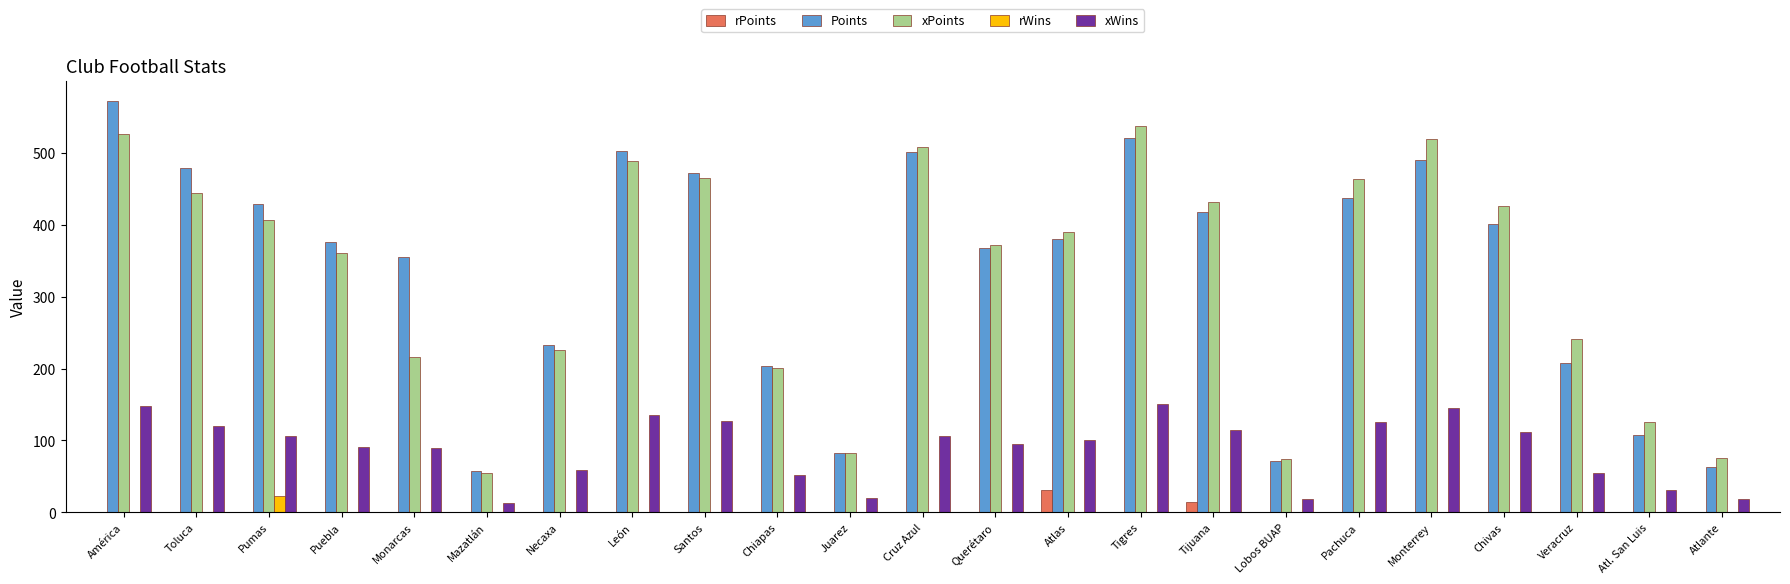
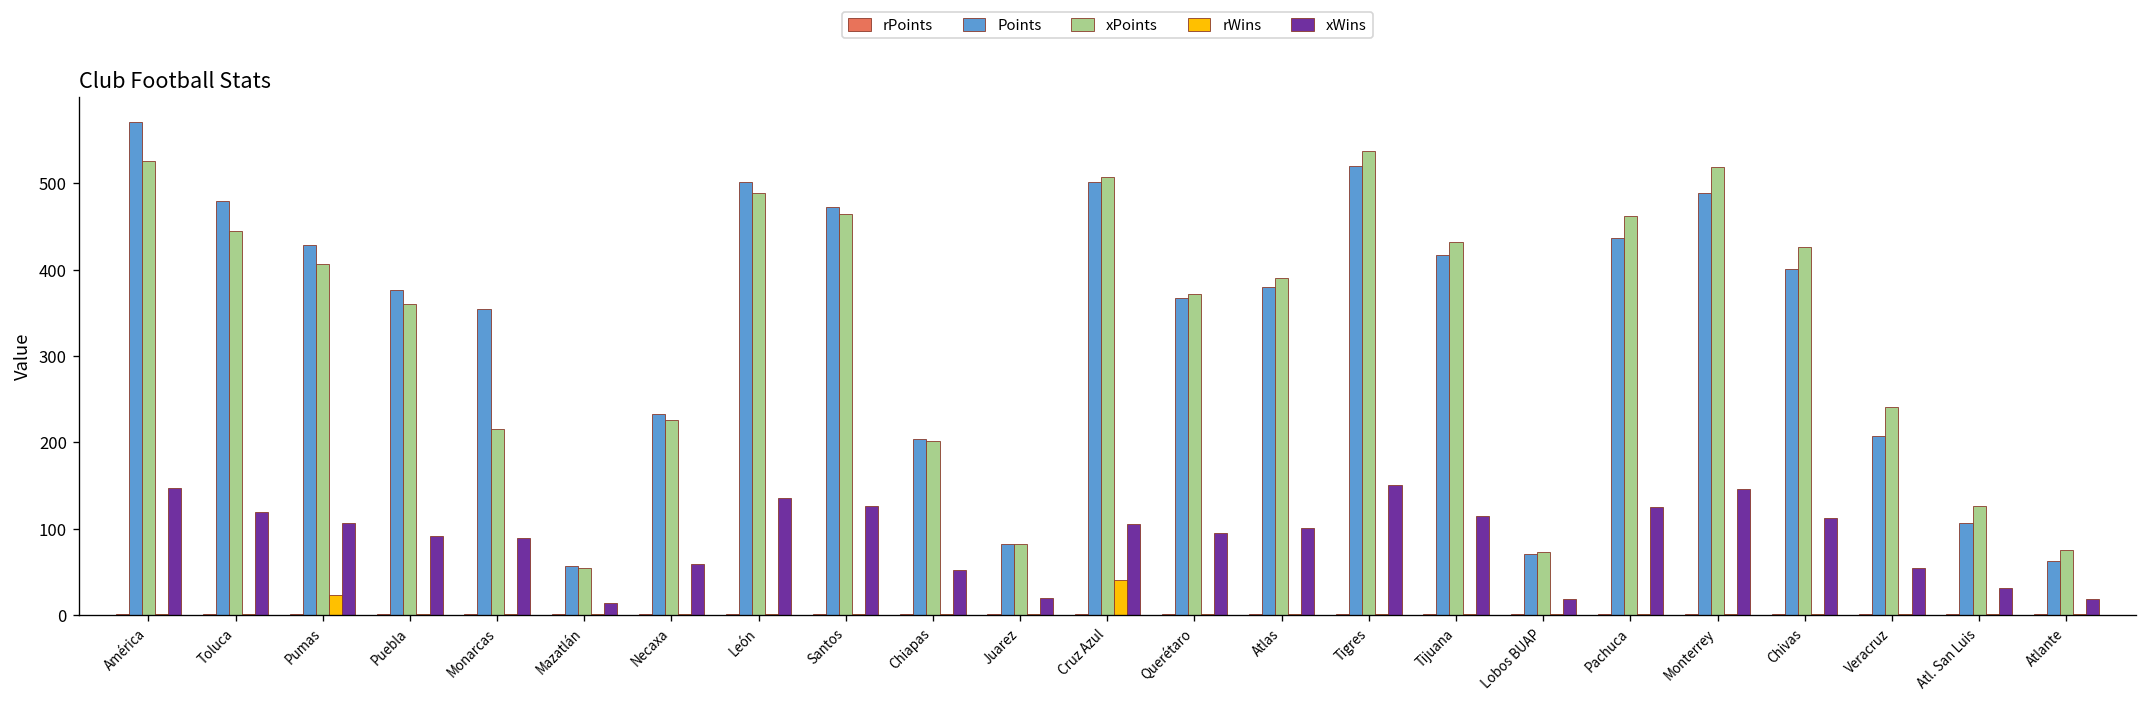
  {
    "rPoints": {
-     "Atlas": 30,
-     "Tijuana": 10
+     "Atlas": 0,
+     "Tijuana": 0
    },
    "Points": {
      "América": 570,
      "Toluca": 480,
      "Pumas": 430,
      "Puebla": 380,
      "Monarcas": 360,
      "Mazatlán": 60,
      "Necaxa": 230,
      "León": 500,
      "Santos": 470,
      "Chiapas": 200,
      "Juarez": 80,
      "Cruz Azul": 500,
      "Querétaro": 370,
      "Atlas": 380,
      "Tigres": 520,
      "Tijuana": 420,
      "Lobos BUAP": 70,
      "Pachuca": 440,
      "Monterrey": 490,
      "Chivas": 400,
      "Veracruz": 210,
      "Atl. San Luis": 110,
      "Atlante": 60
    },
    "xPoints": {
      "América": 530,
      "Toluca": 440,
      "Pumas": 410,
      "Puebla": 360,
      "Monarcas": 220,
      "Mazatlán": 50,
      "Necaxa": 230,
      "León": 490,
      "Santos": 460,
      "Chiapas": 200,
      "Juarez": 80,
      "Cruz Azul": 510,
      "Querétaro": 370,
      "Atlas": 390,
      "Tigres": 540,
      "Tijuana": 430,
      "Lobos BUAP": 70,
      "Pachuca": 460,
      "Monterrey": 520,
      "Chivas": 430,
      "Veracruz": 240,
      "Atl. San Luis": 130,
      "Atlante": 80
    },
    "rWins": {
      "Pumas": 20,
-     "Cruz Azul": 0
+     "Cruz Azul": 40
    },
    "xWins": {
      "América": 150,
      "Toluca": 120,
      "Pumas": 110,
      "Puebla": 90,
      "Monarcas": 90,
      "Mazatlán": 10,
      "Necaxa": 60,
      "León": 140,
      "Santos": 130,
      "Chiapas": 50,
      "Juarez": 20,
      "Cruz Azul": 110,
      "Querétaro": 100,
      "Atlas": 100,
      "Tigres": 150,
      "Tijuana": 120,
      "Lobos BUAP": 20,
      "Pachuca": 130,
      "Monterrey": 150,
      "Chivas": 110,
      "Veracruz": 60,
      "Atl. San Luis": 30,
      "Atlante": 20
    }
  }
